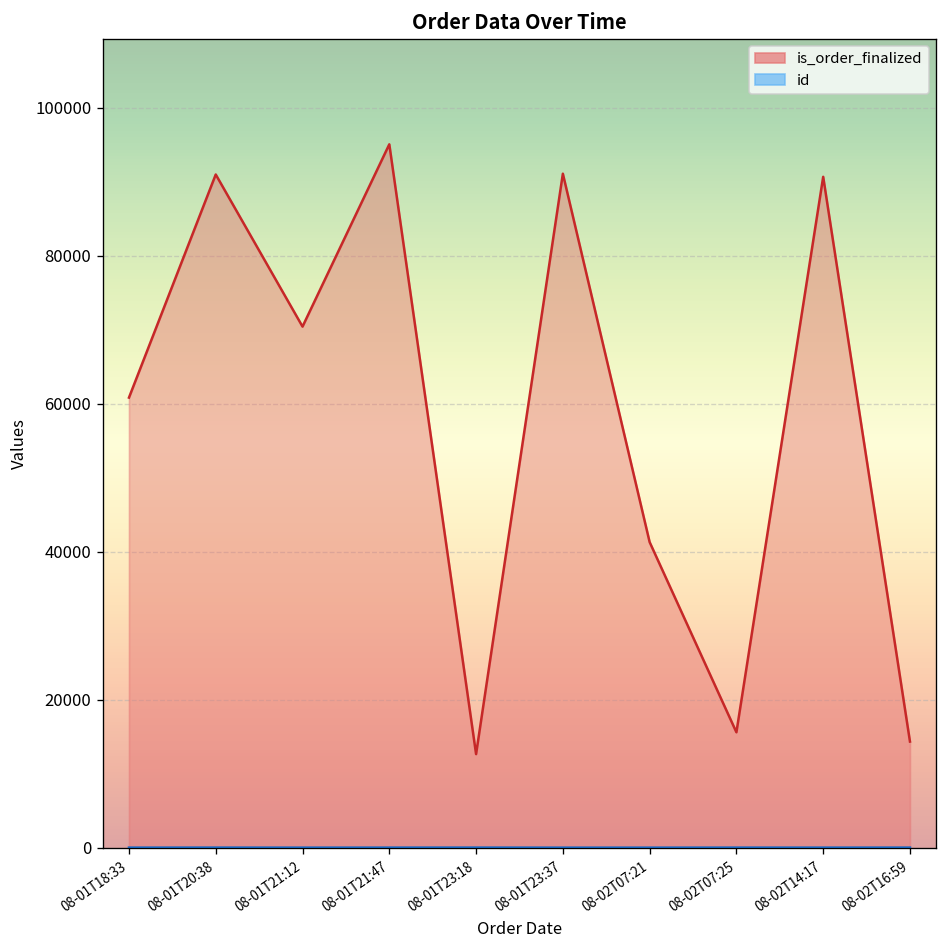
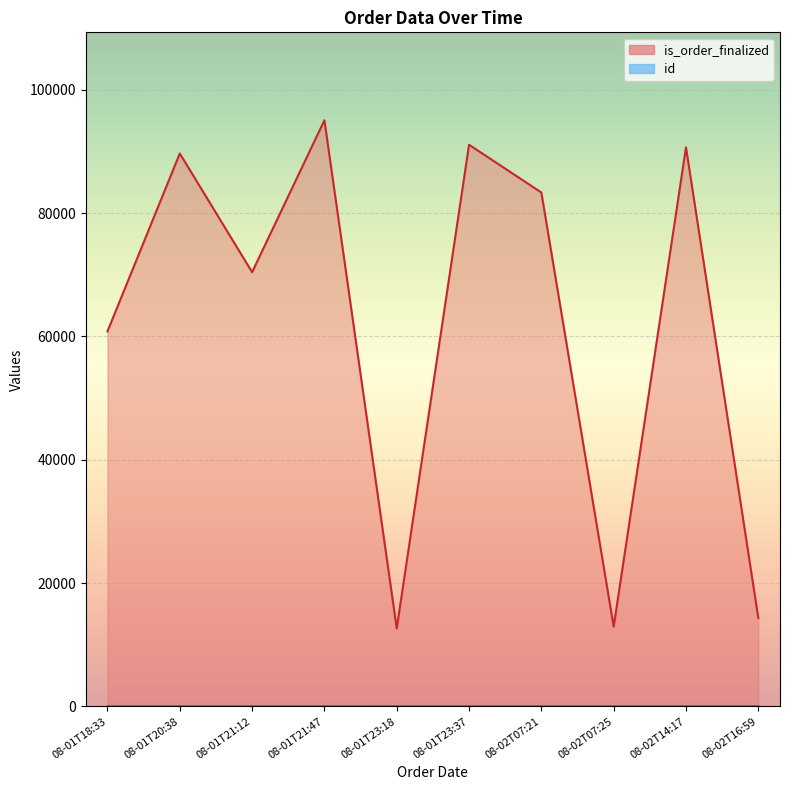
  {
    "is_order_finalized": {
      "08-01T18:33": 61000,
-     "08-01T20:38": 91000,
+     "08-01T20:38": 90000,
      "08-01T21:12": 70000,
      "08-01T21:47": 95000,
      "08-01T23:18": 13000,
      "08-01T23:37": 91000,
-     "08-02T07:21": 41000,
-     "08-02T07:25": 16000,
+     "08-02T07:21": 83000,
+     "08-02T07:25": 13000,
      "08-02T14:17": 91000,
      "08-02T16:59": 14000
    },
    "id": {
      "08-01T18:33": 0,
      "08-01T20:38": 0,
      "08-01T21:12": 0,
      "08-01T21:47": 0,
      "08-01T23:18": 0,
      "08-01T23:37": 0,
      "08-02T07:21": 0,
      "08-02T07:25": 0,
      "08-02T14:17": 0,
      "08-02T16:59": 0
    }
  }
